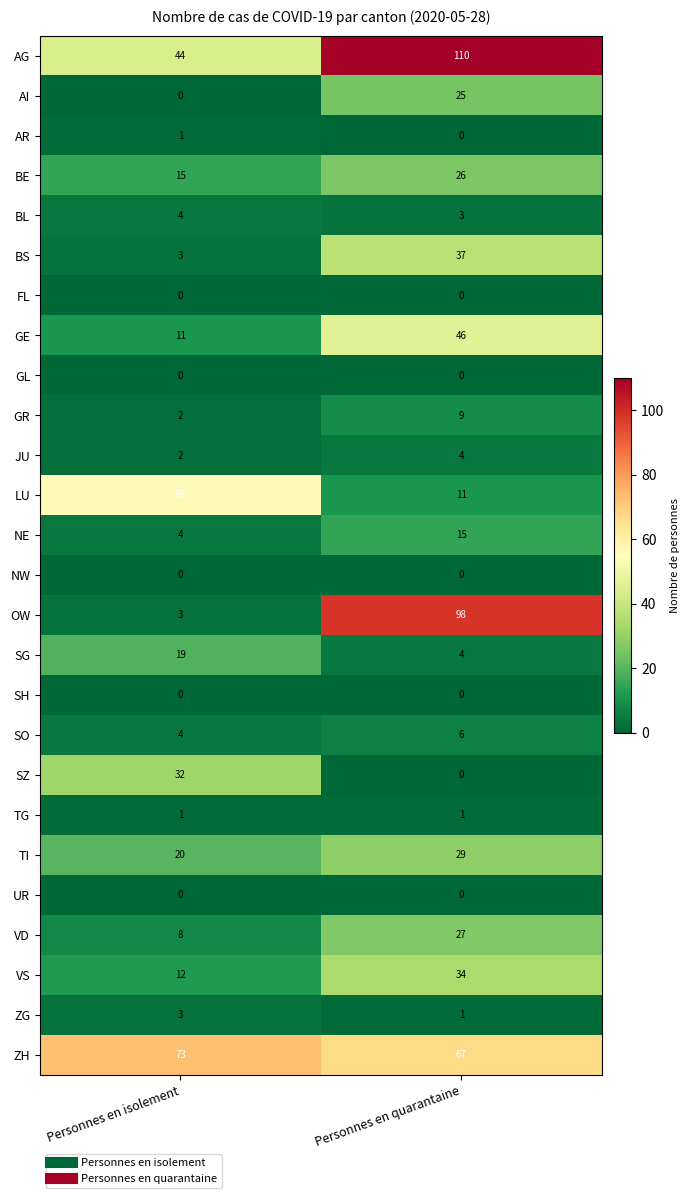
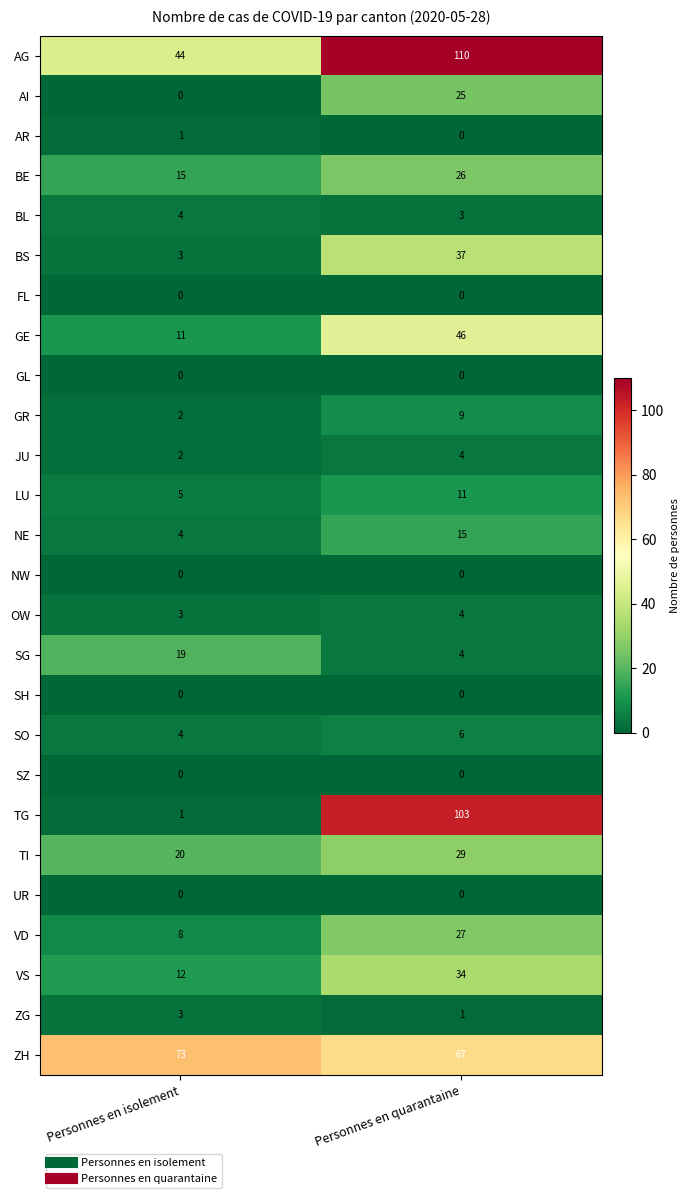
  {
    "AG": {
      "Personnes en isolement": 44,
      "Personnes en quarantaine": 110
    },
    "AI": {
      "Personnes en isolement": 0,
      "Personnes en quarantaine": 25
    },
    "AR": {
      "Personnes en isolement": 1,
      "Personnes en quarantaine": 0
    },
    "BE": {
      "Personnes en isolement": 15,
      "Personnes en quarantaine": 26
    },
    "BL": {
      "Personnes en isolement": 4,
      "Personnes en quarantaine": 3
    },
    "BS": {
      "Personnes en isolement": 3,
      "Personnes en quarantaine": 37
    },
    "FL": {
      "Personnes en isolement": 0,
      "Personnes en quarantaine": 0
    },
    "GE": {
      "Personnes en isolement": 11,
      "Personnes en quarantaine": 46
    },
    "GL": {
      "Personnes en isolement": 0,
      "Personnes en quarantaine": 0
    },
    "GR": {
      "Personnes en isolement": 2,
      "Personnes en quarantaine": 9
    },
    "JU": {
      "Personnes en isolement": 2,
      "Personnes en quarantaine": 4
    },
    "LU": {
-     "Personnes en isolement": 56,
+     "Personnes en isolement": 5,
      "Personnes en quarantaine": 11
    },
    "NE": {
      "Personnes en isolement": 4,
      "Personnes en quarantaine": 15
    },
    "NW": {
      "Personnes en isolement": 0,
      "Personnes en quarantaine": 0
    },
    "OW": {
      "Personnes en isolement": 3,
-     "Personnes en quarantaine": 98
+     "Personnes en quarantaine": 4
    },
    "SG": {
      "Personnes en isolement": 19,
      "Personnes en quarantaine": 4
    },
    "SH": {
      "Personnes en isolement": 0,
      "Personnes en quarantaine": 0
    },
    "SO": {
      "Personnes en isolement": 4,
      "Personnes en quarantaine": 6
    },
    "SZ": {
-     "Personnes en isolement": 32,
+     "Personnes en isolement": 0,
      "Personnes en quarantaine": 0
    },
    "TG": {
      "Personnes en isolement": 1,
-     "Personnes en quarantaine": 1
+     "Personnes en quarantaine": 103
    },
    "TI": {
      "Personnes en isolement": 20,
      "Personnes en quarantaine": 29
    },
    "UR": {
      "Personnes en isolement": 0,
      "Personnes en quarantaine": 0
    },
    "VD": {
      "Personnes en isolement": 8,
      "Personnes en quarantaine": 27
    },
    "VS": {
      "Personnes en isolement": 12,
      "Personnes en quarantaine": 34
    },
    "ZG": {
      "Personnes en isolement": 3,
      "Personnes en quarantaine": 1
    },
    "ZH": {
      "Personnes en isolement": 73,
      "Personnes en quarantaine": 67
    }
  }
